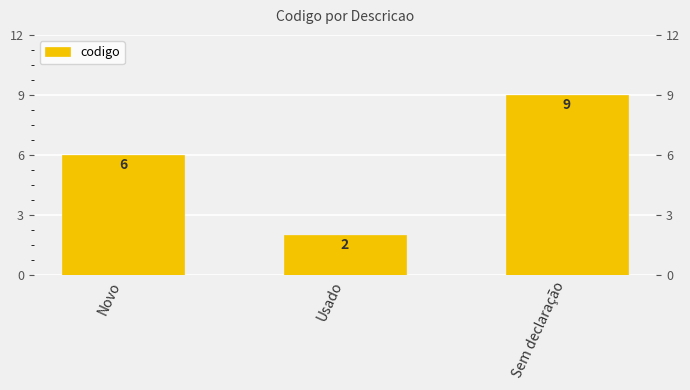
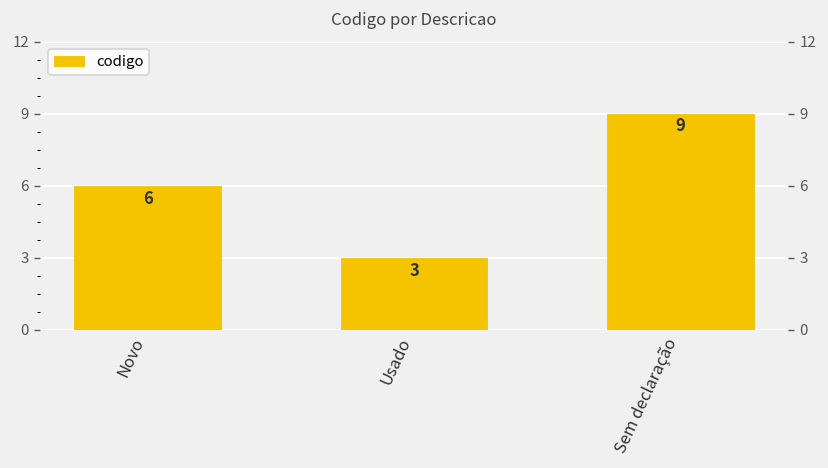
  {
    "Novo": 6,
-   "Usado": 2,
+   "Usado": 3,
    "Sem declaração": 9
  }
